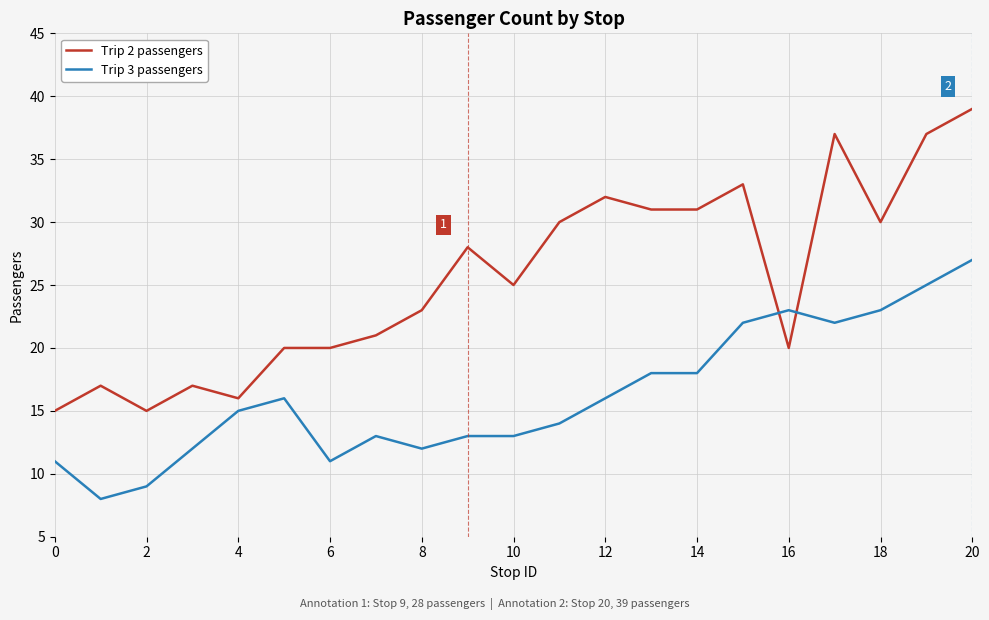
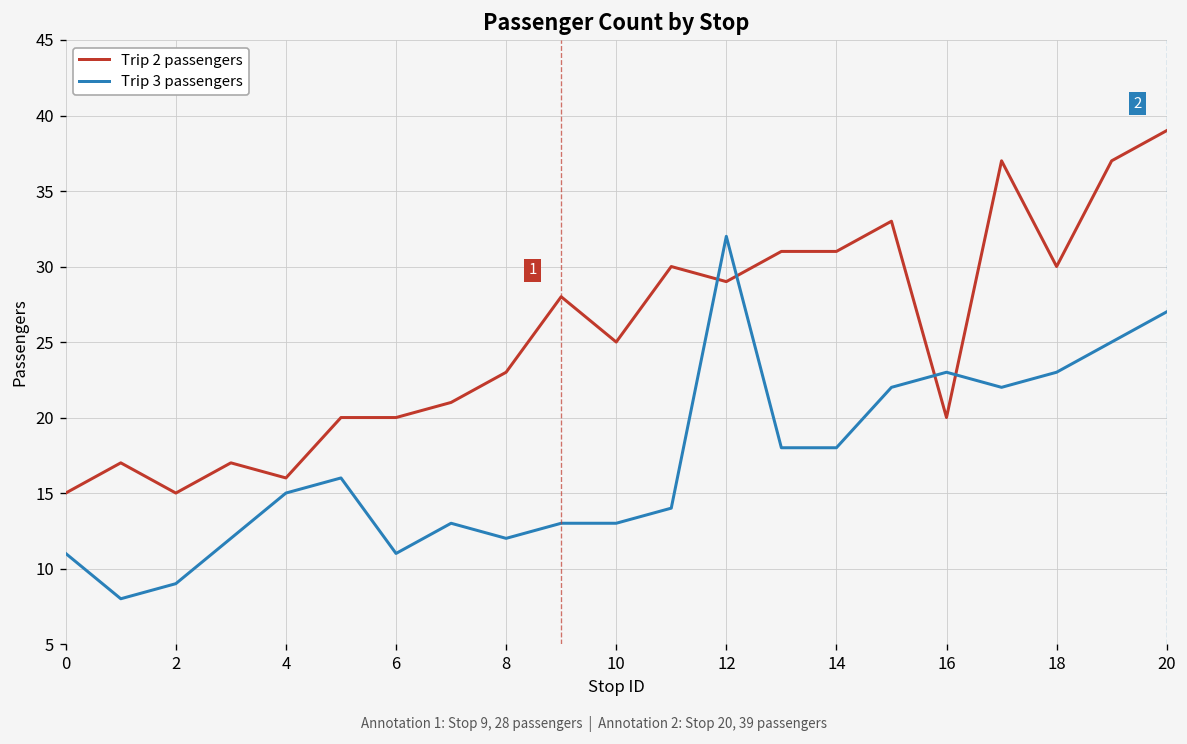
  {
    "Trip 2 passengers": {
      "0": 15,
      "2": 15,
      "4": 16,
      "6": 20,
      "8": 23,
      "10": 25,
-     "12": 32,
+     "12": 29,
      "14": 31,
      "16": 20,
      "18": 30,
      "20": 39
    },
    "Trip 3 passengers": {
      "0": 11,
      "2": 9,
      "4": 15,
      "6": 11,
      "8": 12,
      "10": 13,
-     "12": 16,
+     "12": 32,
      "14": 18,
      "16": 23,
      "18": 23,
      "20": 27
    }
  }
